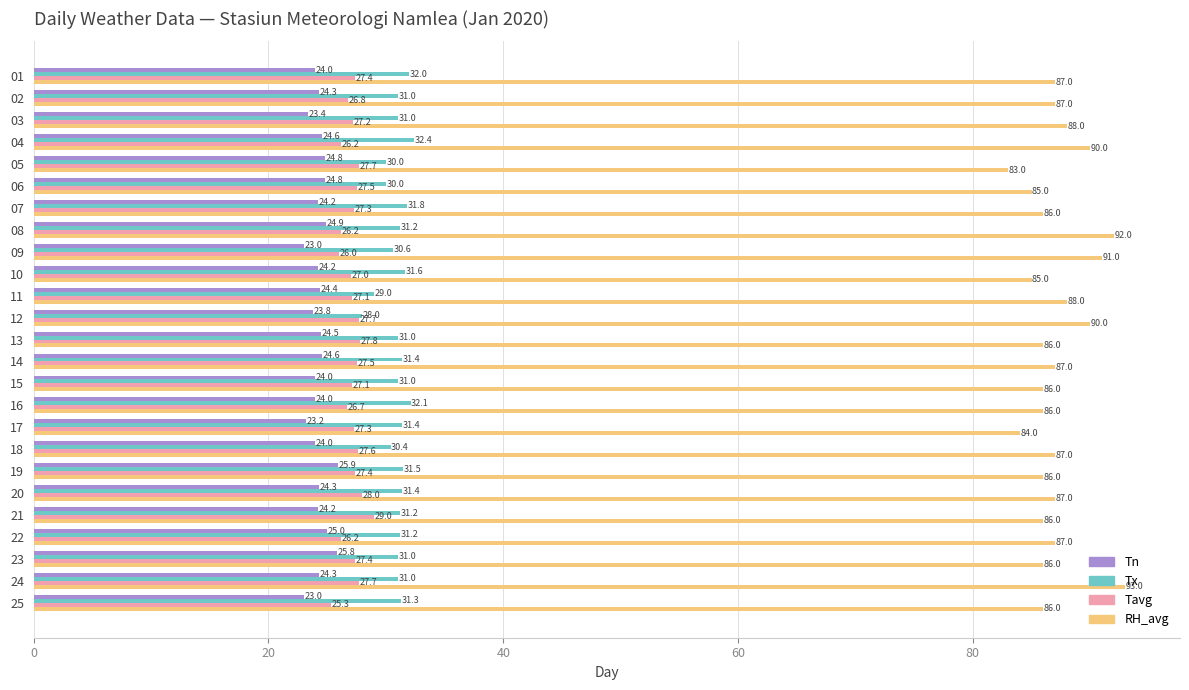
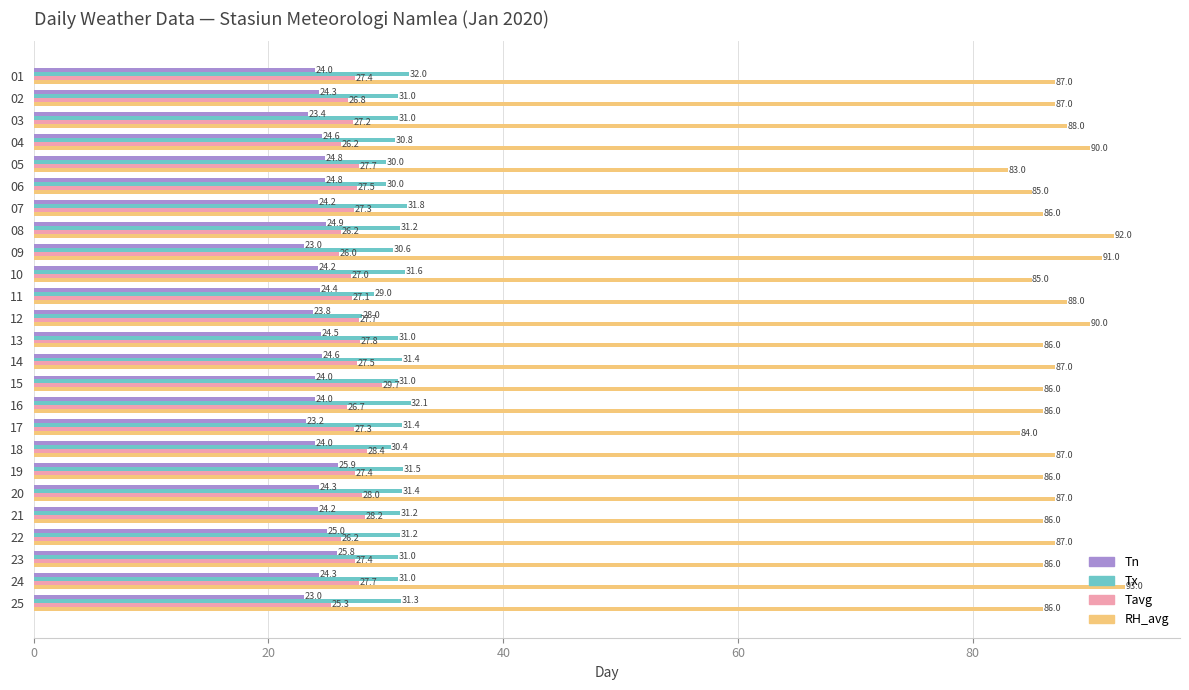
  {
    "Tn": {
      "01": 24.0,
      "02": 24.3,
      "03": 23.4,
      "04": 24.6,
      "05": 24.8,
      "06": 24.8,
      "07": 24.2,
      "08": 24.9,
      "09": 23.0,
      "10": 24.2,
      "11": 24.4,
      "12": 23.8,
      "13": 24.5,
      "14": 24.6,
      "15": 24.0,
      "16": 24.0,
      "17": 23.2,
      "18": 24.0,
      "19": 25.9,
      "20": 24.3,
      "21": 24.2,
      "22": 25.0,
      "23": 25.8,
      "24": 24.3,
      "25": 23.0
    },
    "Tx": {
      "01": 32.0,
      "02": 31.0,
      "03": 31.0,
-     "04": 32.4,
+     "04": 30.8,
      "05": 30.0,
      "06": 30.0,
      "07": 31.8,
      "08": 31.2,
      "09": 30.6,
      "10": 31.6,
      "11": 29.0,
      "13": 31.0,
      "14": 31.4,
      "15": 31.0,
      "16": 32.1,
      "17": 31.4,
      "18": 30.4,
      "19": 31.5,
      "20": 31.4,
      "21": 31.2,
      "22": 31.2,
      "23": 31.0,
      "24": 31.0,
      "25": 31.3
    },
    "Tavg": {
      "01": 27.4,
      "02": 26.8,
      "03": 27.2,
      "04": 26.2,
      "05": 27.7,
      "06": 27.5,
      "07": 27.3,
      "08": 26.2,
      "09": 26.0,
      "10": 27.0,
      "11": 27.1,
      "13": 27.8,
      "14": 27.5,
-     "15": 27.1,
+     "15": 29.7,
      "16": 26.7,
      "17": 27.3,
-     "18": 27.6,
+     "18": 28.4,
      "19": 27.4,
      "20": 28.0,
-     "21": 29.0,
+     "21": 28.2,
      "22": 26.2,
      "23": 27.4,
      "24": 27.7,
      "25": 25.3
    },
    "RH_avg": {
      "01": 87.0,
      "02": 87.0,
      "03": 88.0,
      "04": 90.0,
      "05": 83.0,
      "06": 85.0,
      "07": 86.0,
      "08": 92.0,
      "09": 91.0,
      "10": 85.0,
      "11": 88.0,
      "12": 90.0,
      "13": 86.0,
      "14": 87.0,
      "15": 86.0,
      "16": 86.0,
      "17": 84.0,
      "18": 87.0,
      "19": 86.0,
      "20": 87.0,
      "21": 86.0,
      "22": 87.0,
      "23": 86.0,
      "24": 93.0,
      "25": 86.0
    }
  }
